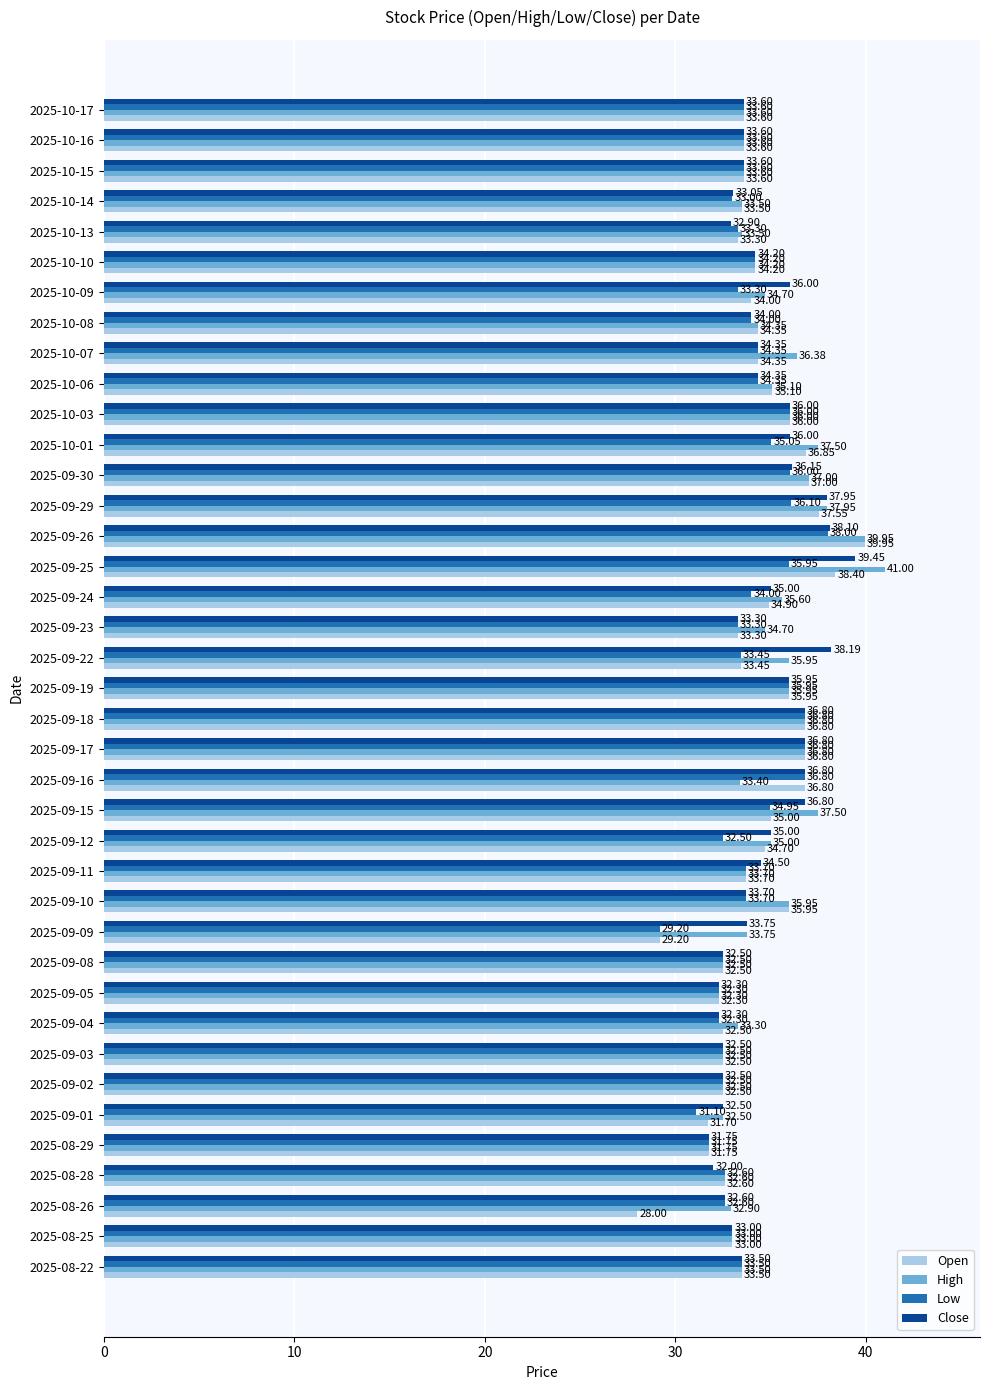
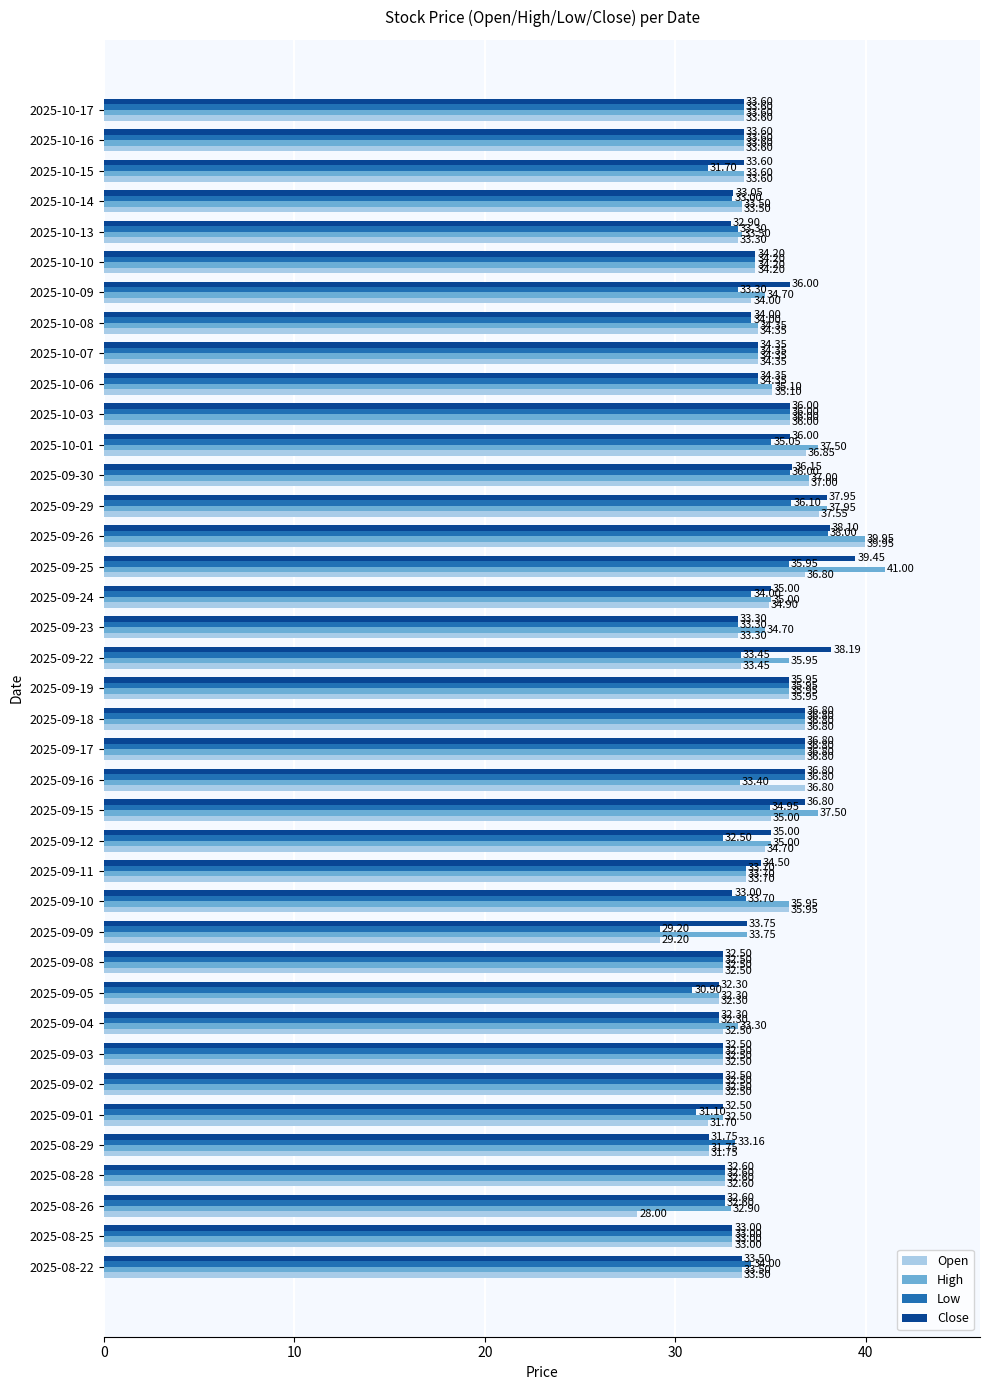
  {
    "Open": {
-     "2025-09-25": 38.40,
+     "2025-09-25": 36.80,
      "2025-09-23": 33.30,
      "2025-09-22": 33.45,
      "2025-09-16": 36.80,
      "2025-09-15": 35.00,
      "2025-09-09": 29.20,
      "2025-08-26": 28.00
    },
    "High": {
-     "2025-10-07": 36.38,
+     "2025-10-07": 34.35,
      "2025-09-25": 41.00,
-     "2025-09-24": 35.60,
+     "2025-09-24": 35.00,
      "2025-09-23": 34.70,
      "2025-09-22": 35.95,
      "2025-09-16": 33.40,
      "2025-09-15": 37.50,
      "2025-09-09": 33.75
    },
    "Low": {
-     "2025-10-15": 33.60,
+     "2025-10-15": 31.70,
      "2025-10-09": 33.30,
      "2025-09-29": 36.10,
      "2025-09-25": 35.95,
      "2025-09-24": 34.00,
      "2025-09-22": 33.45,
      "2025-09-15": 34.95,
      "2025-09-12": 32.50,
      "2025-09-09": 29.20,
-     "2025-09-05": 32.30,
+     "2025-09-05": 30.90,
      "2025-09-01": 31.10,
-     "2025-08-29": 31.75,
-     "2025-08-22": 33.50
+     "2025-08-29": 33.16,
+     "2025-08-22": 34.00
    },
    "Close": {
      "2025-10-15": 33.60,
      "2025-10-09": 36.00,
      "2025-09-29": 37.95,
      "2025-09-25": 39.45,
      "2025-09-24": 35.00,
      "2025-09-22": 38.19,
      "2025-09-15": 36.80,
      "2025-09-12": 35.00,
-     "2025-09-10": 33.70,
+     "2025-09-10": 33.00,
      "2025-09-09": 33.75,
      "2025-09-05": 32.30,
      "2025-09-01": 32.50,
      "2025-08-29": 31.75,
-     "2025-08-28": 32.00
+     "2025-08-28": 32.60
    }
  }
